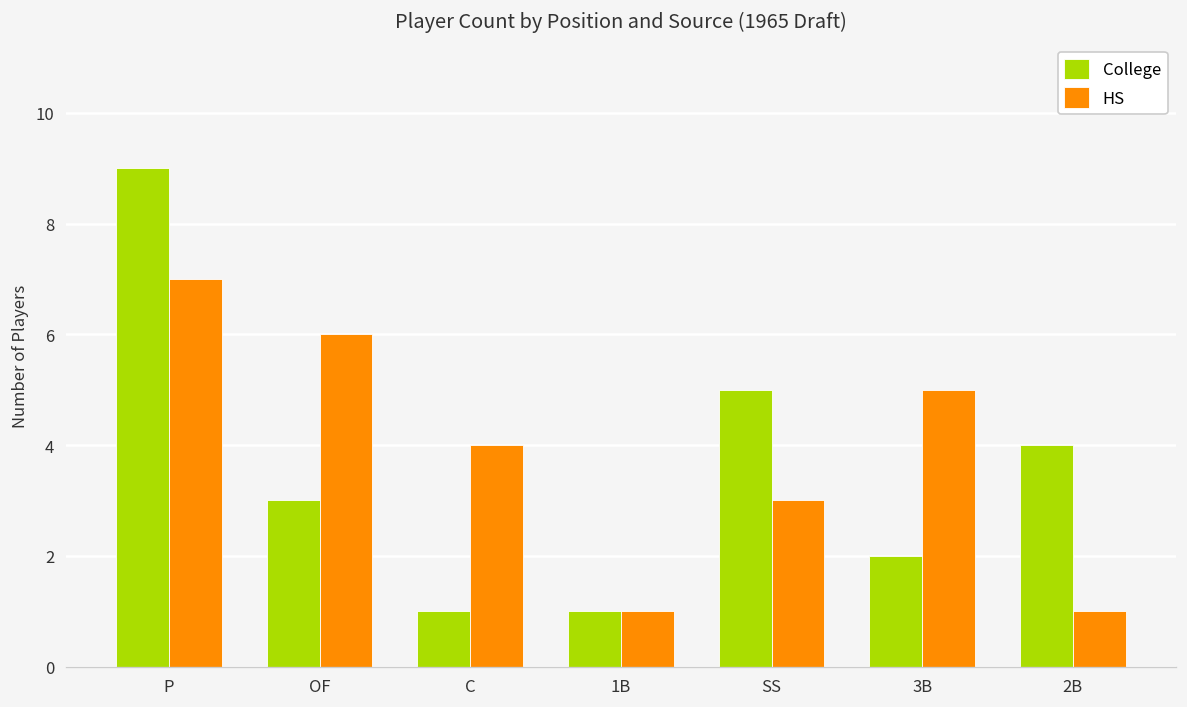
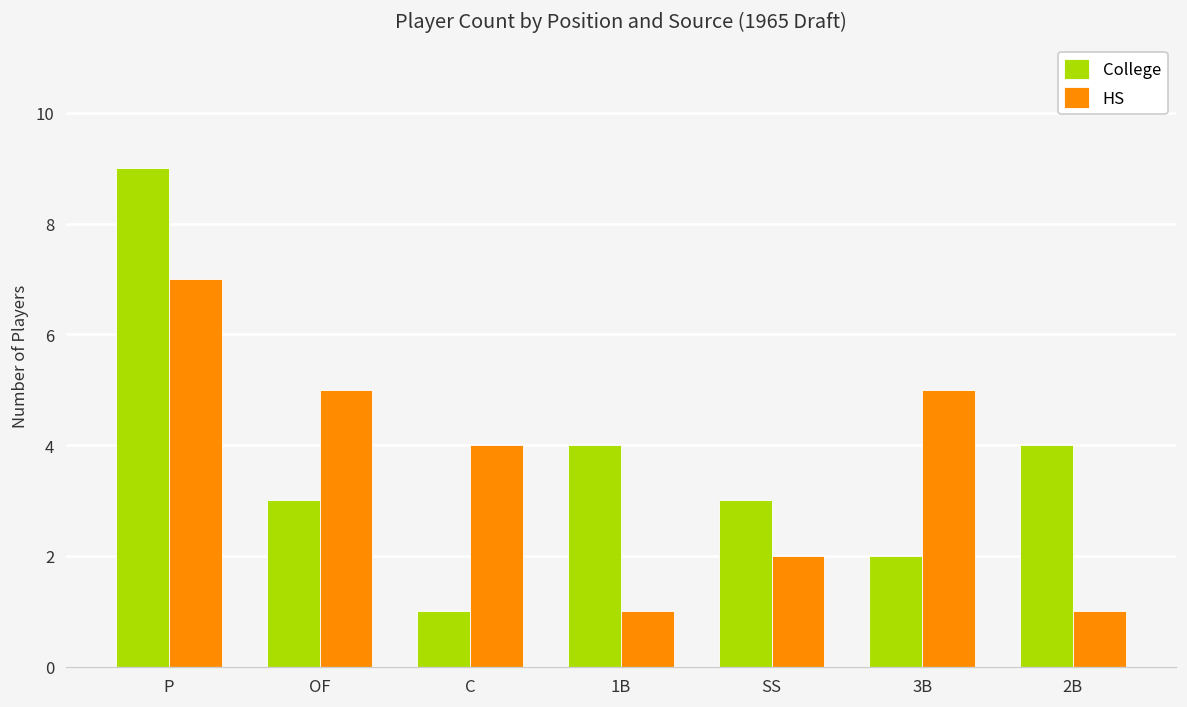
  {
    "College": {
      "P": 9,
      "OF": 3,
      "C": 1,
-     "1B": 1,
-     "SS": 5,
+     "1B": 4,
+     "SS": 3,
      "3B": 2,
      "2B": 4
    },
    "HS": {
      "P": 7,
-     "OF": 6,
+     "OF": 5,
      "C": 4,
      "1B": 1,
-     "SS": 3,
+     "SS": 2,
      "3B": 5,
      "2B": 1
    }
  }
